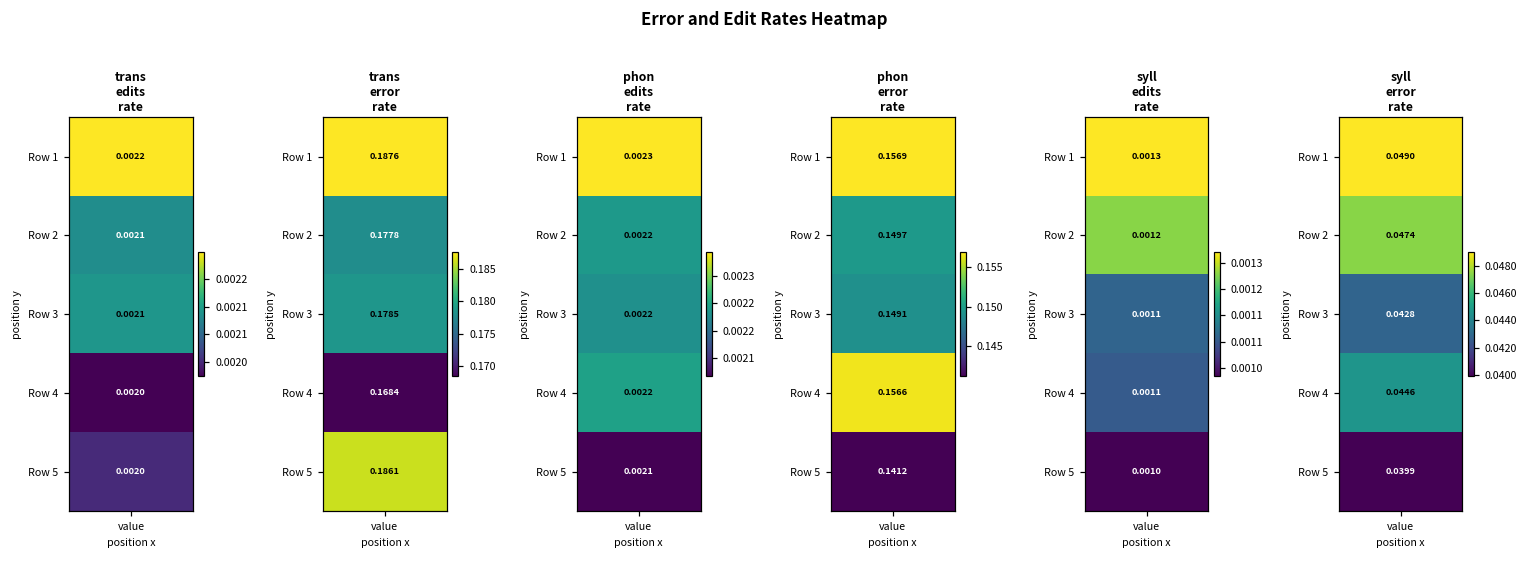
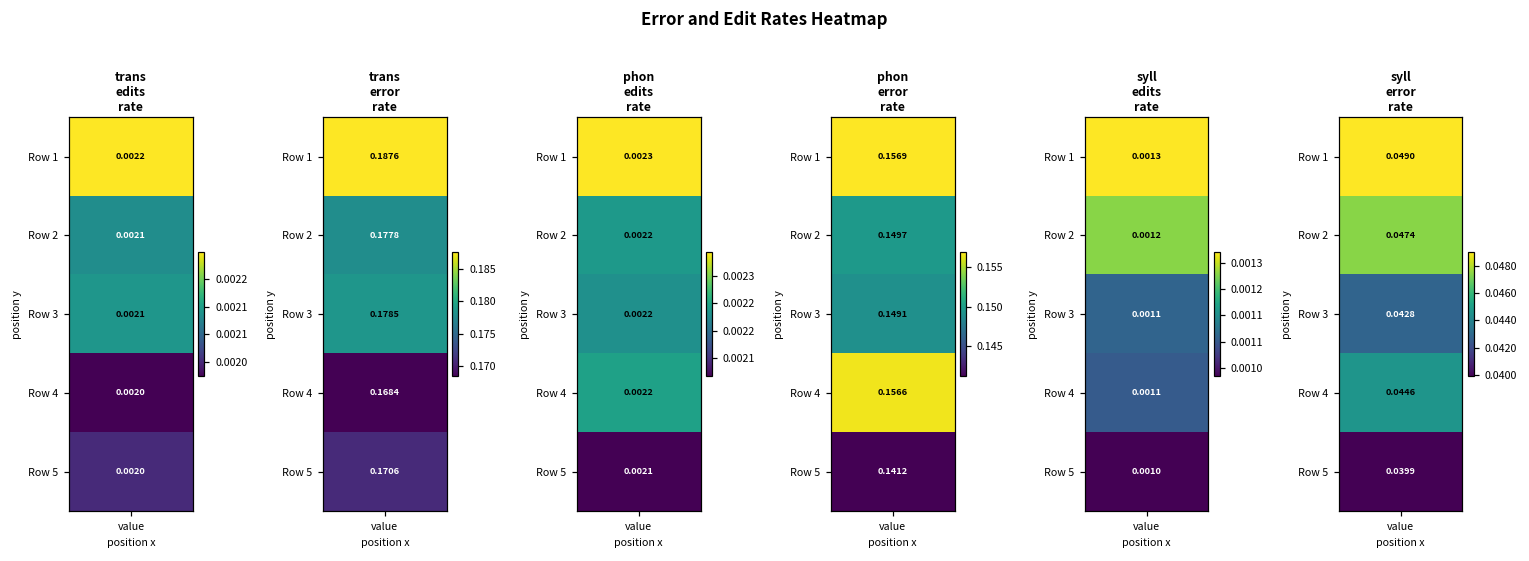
  {
    "trans edits rate": {
      "Row 1": {
        "value": 0.0022
      },
      "Row 2": {
        "value": 0.0021
      },
      "Row 3": {
        "value": 0.0021
      },
      "Row 4": {
        "value": 0.0020
      },
      "Row 5": {
        "value": 0.0020
      }
    },
    "trans error rate": {
      "Row 1": {
        "value": 0.1876
      },
      "Row 2": {
        "value": 0.1778
      },
      "Row 3": {
        "value": 0.1785
      },
      "Row 4": {
        "value": 0.1684
      },
      "Row 5": {
-       "value": 0.1861
+       "value": 0.1706
      }
    },
    "phon edits rate": {
      "Row 1": {
        "value": 0.0023
      },
      "Row 2": {
        "value": 0.0022
      },
      "Row 3": {
        "value": 0.0022
      },
      "Row 4": {
        "value": 0.0022
      },
      "Row 5": {
        "value": 0.0021
      }
    },
    "phon error rate": {
      "Row 1": {
        "value": 0.1569
      },
      "Row 2": {
        "value": 0.1497
      },
      "Row 3": {
        "value": 0.1491
      },
      "Row 4": {
        "value": 0.1566
      },
      "Row 5": {
        "value": 0.1412
      }
    },
    "syll edits rate": {
      "Row 1": {
        "value": 0.0013
      },
      "Row 2": {
        "value": 0.0012
      },
      "Row 3": {
        "value": 0.0011
      },
      "Row 4": {
        "value": 0.0011
      },
      "Row 5": {
        "value": 0.0010
      }
    },
    "syll error rate": {
      "Row 1": {
        "value": 0.0490
      },
      "Row 2": {
        "value": 0.0474
      },
      "Row 3": {
        "value": 0.0428
      },
      "Row 4": {
        "value": 0.0446
      },
      "Row 5": {
        "value": 0.0399
      }
    }
  }
